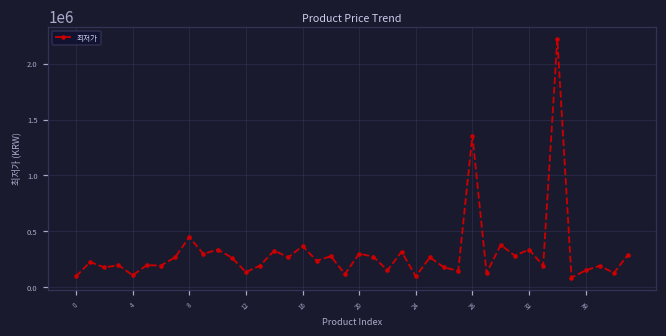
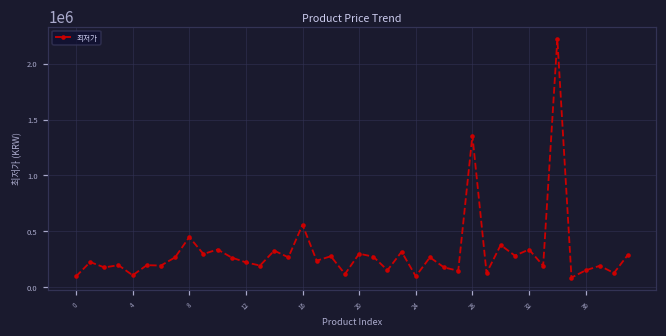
  {
    "0": 100000,
    "4": 110000,
    "8": 450000,
-   "12": 140000,
-   "16": 370000,
+   "12": 220000,
+   "16": 560000,
    "20": 300000,
    "24": 100000,
    "28": 1360000,
    "32": 340000,
    "36": 150000
  }
